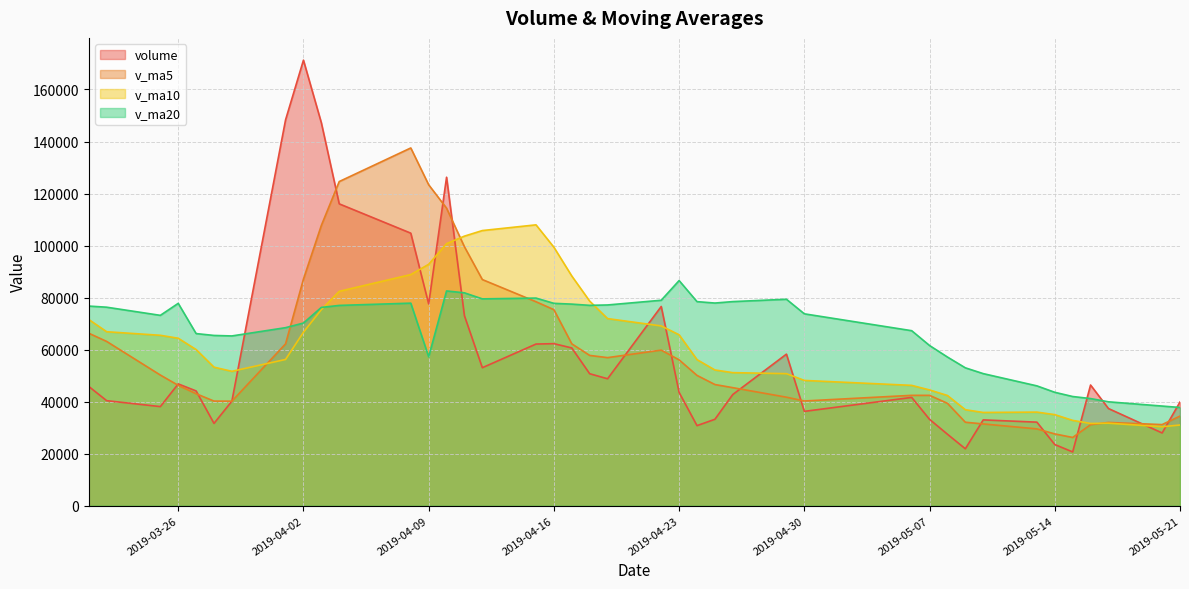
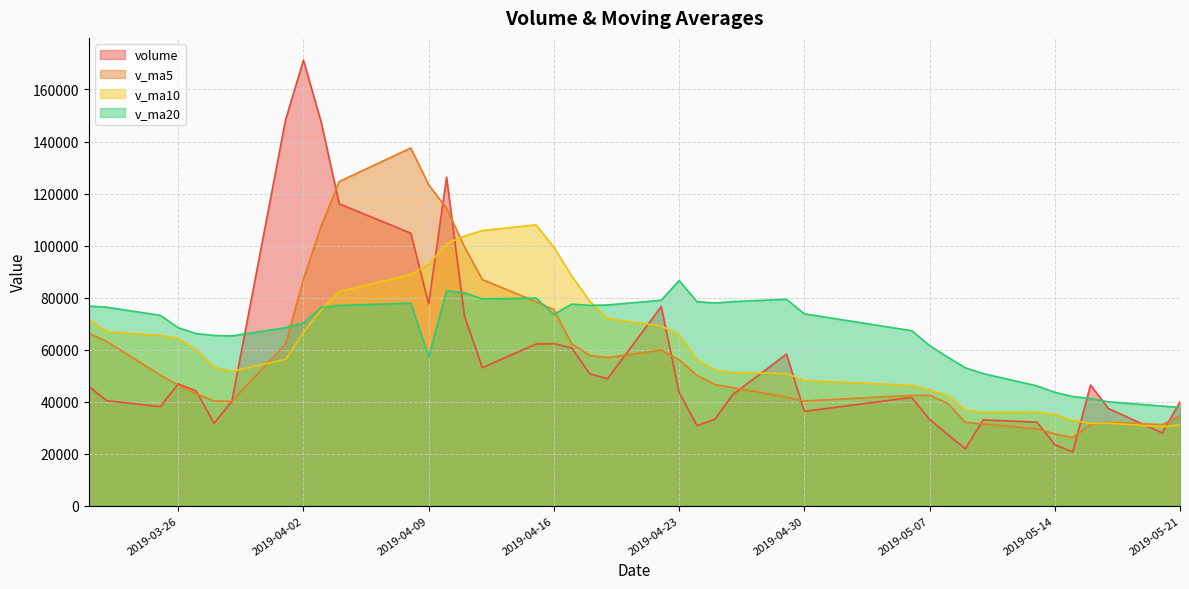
  {
    "v_ma20": {
-     "2019-03-26": 78000,
+     "2019-03-26": 68000,
      "2019-04-02": 70000,
      "2019-04-09": 57000,
-     "2019-04-16": 78000,
+     "2019-04-16": 74000,
      "2019-04-23": 87000,
      "2019-04-30": 74000,
      "2019-05-07": 62000,
      "2019-05-14": 44000,
      "2019-05-21": 38000
    }
  }
